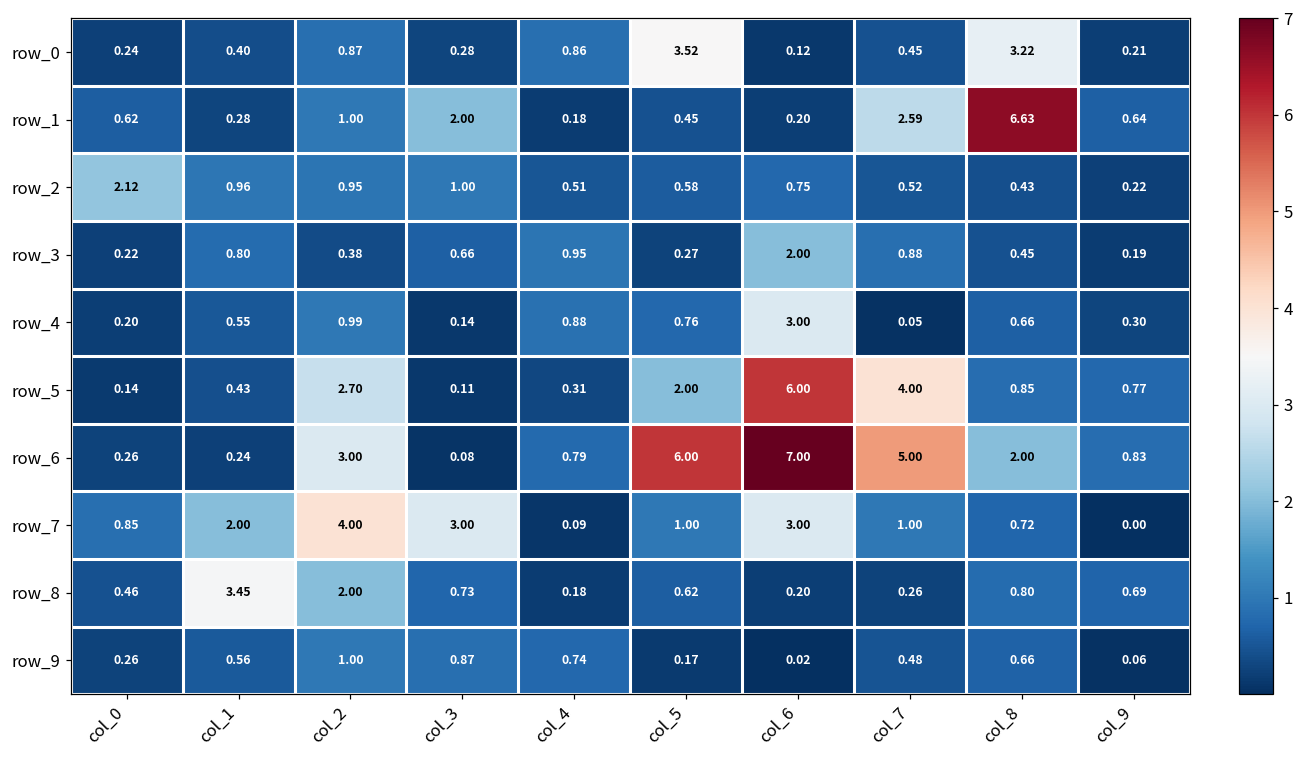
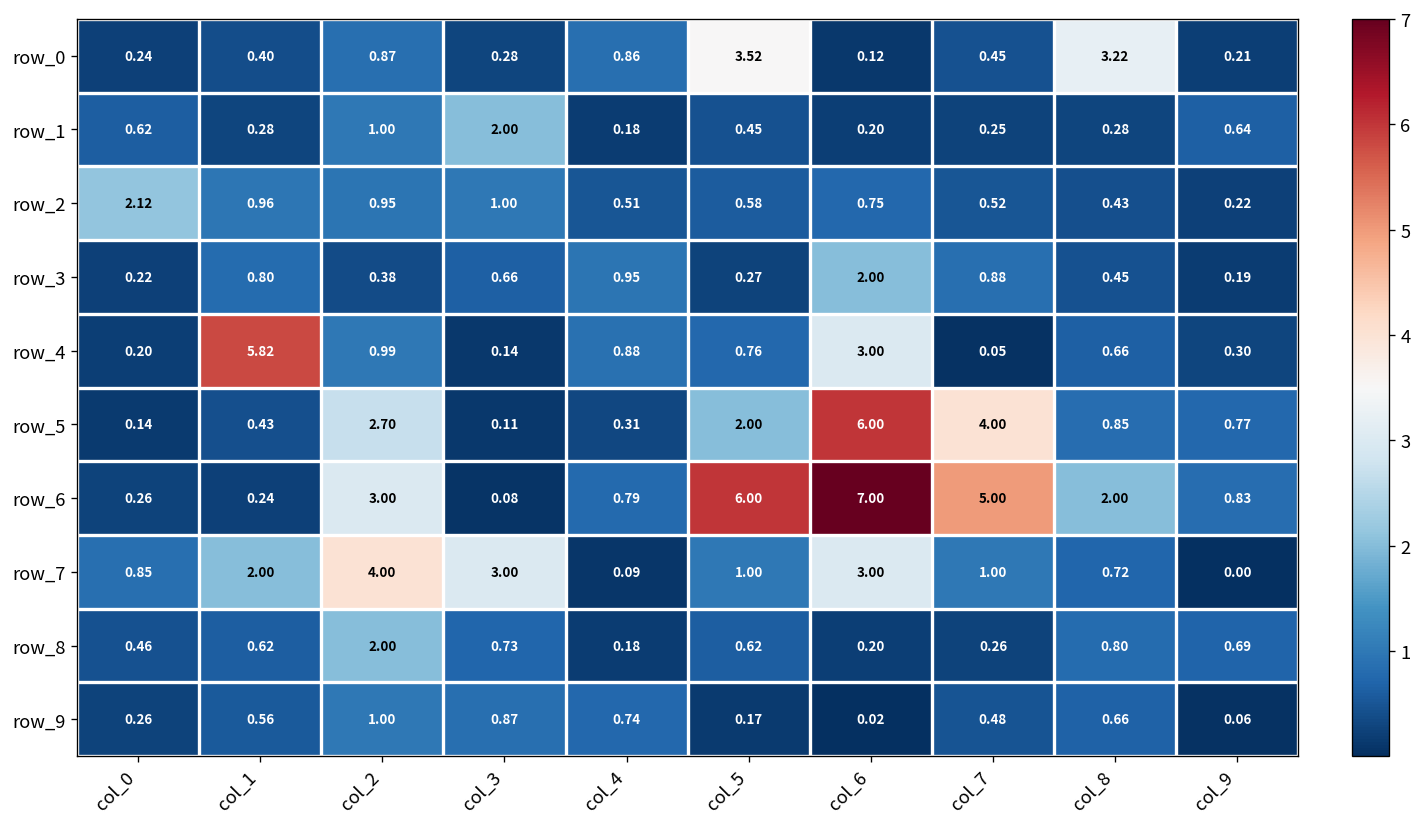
  {
    "row_0": {
      "col_0": 0.24,
      "col_1": 0.40,
      "col_2": 0.87,
      "col_3": 0.28,
      "col_4": 0.86,
      "col_5": 3.52,
      "col_6": 0.12,
      "col_7": 0.45,
      "col_8": 3.22,
      "col_9": 0.21
    },
    "row_1": {
      "col_0": 0.62,
      "col_1": 0.28,
      "col_2": 1.00,
      "col_3": 2.00,
      "col_4": 0.18,
      "col_5": 0.45,
      "col_6": 0.20,
-     "col_7": 2.59,
-     "col_8": 6.63,
+     "col_7": 0.25,
+     "col_8": 0.28,
      "col_9": 0.64
    },
    "row_2": {
      "col_0": 2.12,
      "col_1": 0.96,
      "col_2": 0.95,
      "col_3": 1.00,
      "col_4": 0.51,
      "col_5": 0.58,
      "col_6": 0.75,
      "col_7": 0.52,
      "col_8": 0.43,
      "col_9": 0.22
    },
    "row_3": {
      "col_0": 0.22,
      "col_1": 0.80,
      "col_2": 0.38,
      "col_3": 0.66,
      "col_4": 0.95,
      "col_5": 0.27,
      "col_6": 2.00,
      "col_7": 0.88,
      "col_8": 0.45,
      "col_9": 0.19
    },
    "row_4": {
      "col_0": 0.20,
-     "col_1": 0.55,
+     "col_1": 5.82,
      "col_2": 0.99,
      "col_3": 0.14,
      "col_4": 0.88,
      "col_5": 0.76,
      "col_6": 3.00,
      "col_7": 0.05,
      "col_8": 0.66,
      "col_9": 0.30
    },
    "row_5": {
      "col_0": 0.14,
      "col_1": 0.43,
      "col_2": 2.70,
      "col_3": 0.11,
      "col_4": 0.31,
      "col_5": 2.00,
      "col_6": 6.00,
      "col_7": 4.00,
      "col_8": 0.85,
      "col_9": 0.77
    },
    "row_6": {
      "col_0": 0.26,
      "col_1": 0.24,
      "col_2": 3.00,
      "col_3": 0.08,
      "col_4": 0.79,
      "col_5": 6.00,
      "col_6": 7.00,
      "col_7": 5.00,
      "col_8": 2.00,
      "col_9": 0.83
    },
    "row_7": {
      "col_0": 0.85,
      "col_1": 2.00,
      "col_2": 4.00,
      "col_3": 3.00,
      "col_4": 0.09,
      "col_5": 1.00,
      "col_6": 3.00,
      "col_7": 1.00,
      "col_8": 0.72,
      "col_9": 0.00
    },
    "row_8": {
      "col_0": 0.46,
-     "col_1": 3.45,
+     "col_1": 0.62,
      "col_2": 2.00,
      "col_3": 0.73,
      "col_4": 0.18,
      "col_5": 0.62,
      "col_6": 0.20,
      "col_7": 0.26,
      "col_8": 0.80,
      "col_9": 0.69
    },
    "row_9": {
      "col_0": 0.26,
      "col_1": 0.56,
      "col_2": 1.00,
      "col_3": 0.87,
      "col_4": 0.74,
      "col_5": 0.17,
      "col_6": 0.02,
      "col_7": 0.48,
      "col_8": 0.66,
      "col_9": 0.06
    }
  }
